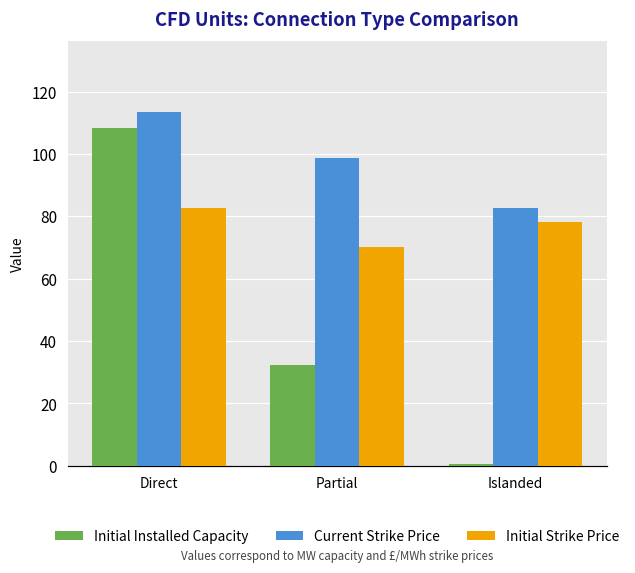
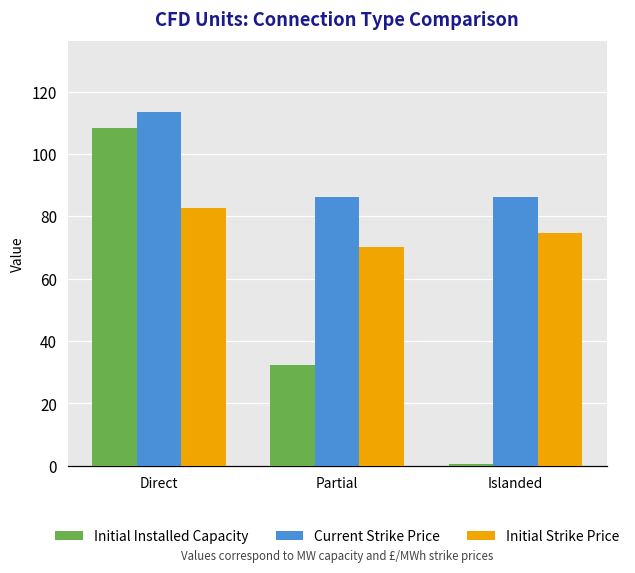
  {
    "Initial Installed Capacity": {
      "Direct": 108,
      "Partial": 32
    },
    "Current Strike Price": {
      "Direct": 113,
-     "Partial": 99,
-     "Islanded": 83
+     "Partial": 86,
+     "Islanded": 86
    },
    "Initial Strike Price": {
      "Direct": 83,
      "Partial": 70,
-     "Islanded": 78
+     "Islanded": 75
    }
  }
